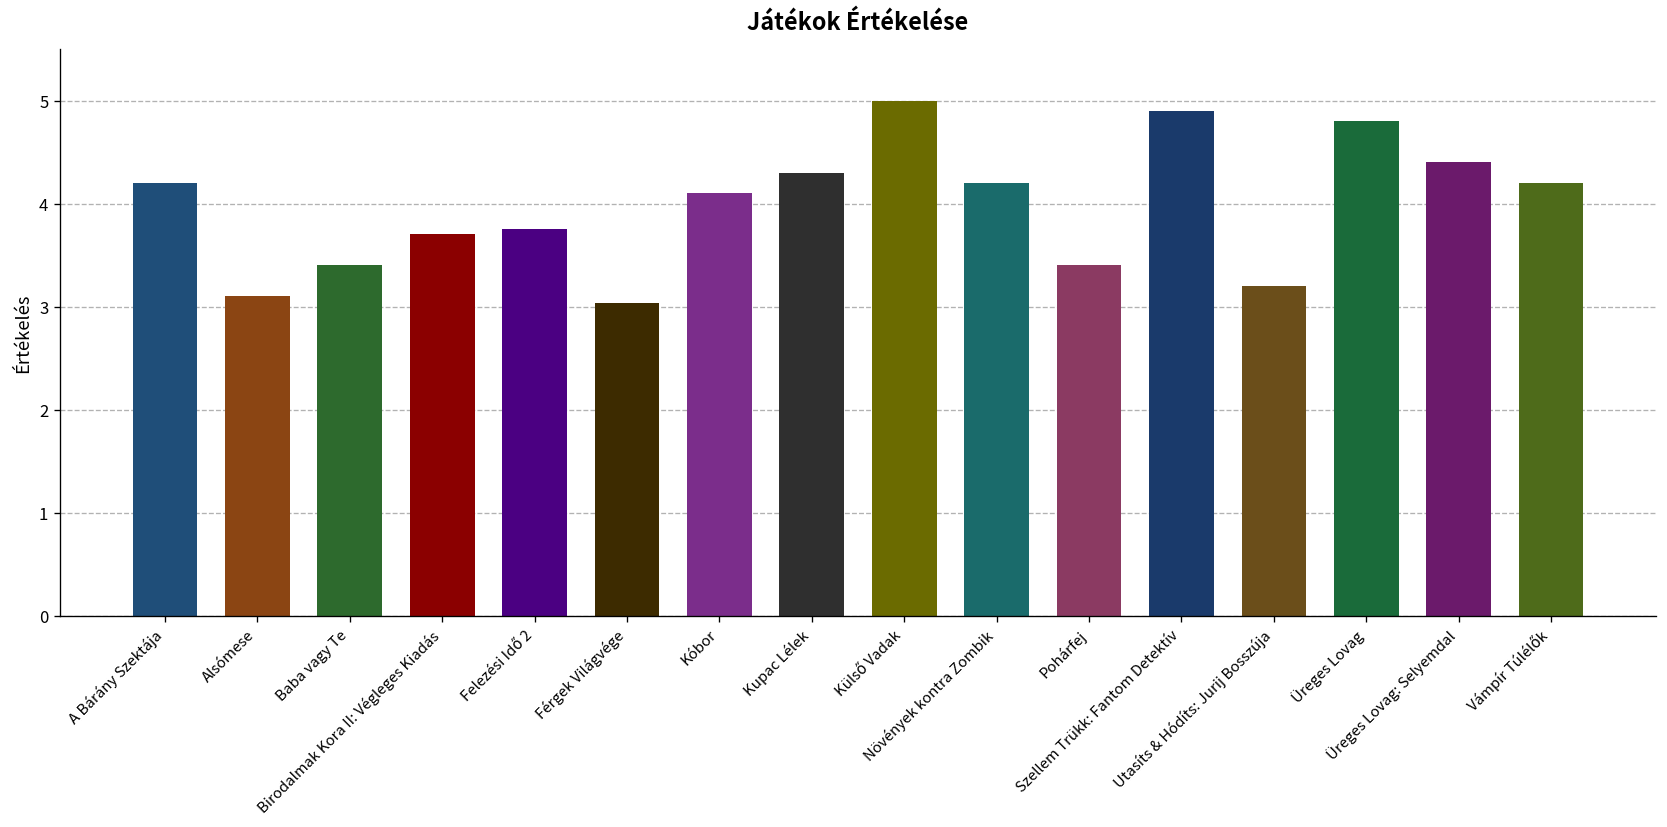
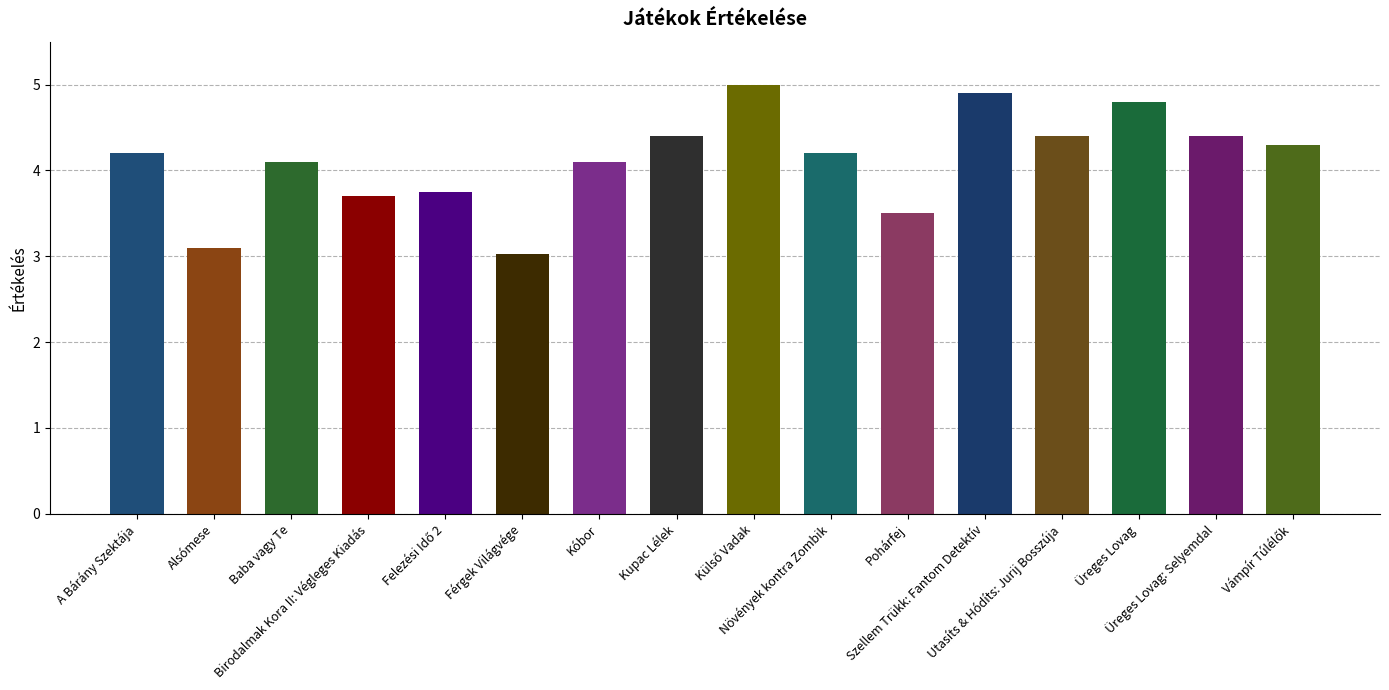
  {
    "A Bárány Szektája": 4.2,
    "Alsómese": 3.1,
-   "Baba vagy Te": 3.4,
+   "Baba vagy Te": 4.1,
    "Birodalmak Kora II: Végleges Kiadás": 3.7,
    "Felezési Idő 2": 3.8,
    "Férgek Világvége": 3.0,
    "Kóbor": 4.1,
-   "Kupac Lélek": 4.3,
+   "Kupac Lélek": 4.4,
    "Külső Vadak": 5.0,
    "Növények kontra Zombik": 4.2,
-   "Pohárfej": 3.4,
+   "Pohárfej": 3.5,
    "Szellem Trükk: Fantom Detektív": 4.9,
-   "Utasíts & Hódíts: Jurij Bosszúja": 3.2,
+   "Utasíts & Hódíts: Jurij Bosszúja": 4.4,
    "Üreges Lovag": 4.8,
    "Üreges Lovag: Selyemdal": 4.4,
-   "Vámpír Túlélők": 4.2
+   "Vámpír Túlélők": 4.3
  }
